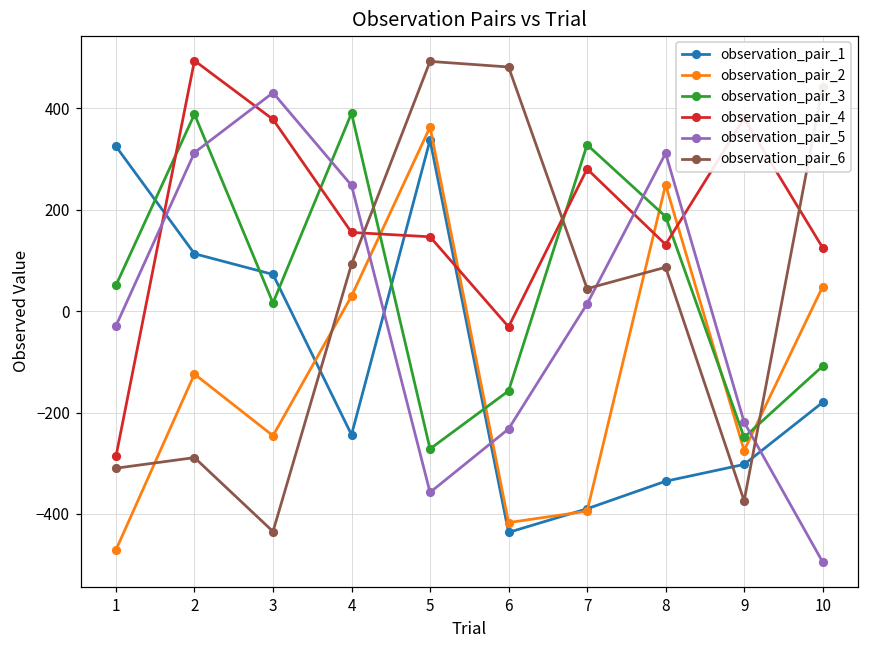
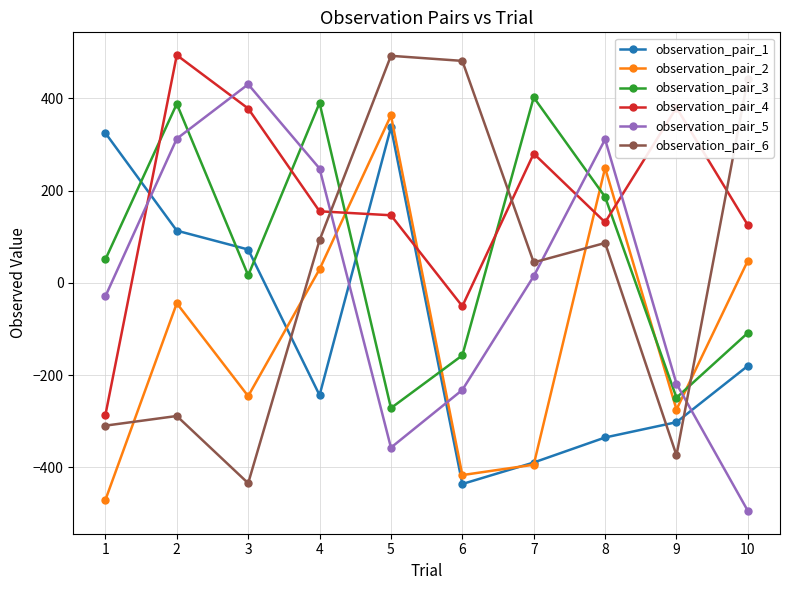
  {
    "observation_pair_1": {
      "1": 330,
      "2": 110,
      "3": 70,
      "4": -240,
      "5": 340,
      "6": -440,
      "8": -340,
      "9": -300,
      "10": -180
    },
    "observation_pair_2": {
      "1": -470,
-     "2": -120,
+     "2": -40,
      "3": -250,
      "4": 30,
      "5": 360,
      "6": -420,
      "8": 250,
      "9": -270,
      "10": 50
    },
    "observation_pair_3": {
      "1": 50,
      "2": 390,
      "3": 20,
      "4": 390,
      "5": -270,
      "6": -160,
-     "7": 330,
+     "7": 400,
      "8": 190,
      "9": -250,
      "10": -110
    },
    "observation_pair_4": {
      "1": -290,
      "2": 490,
      "3": 380,
      "4": 160,
      "5": 150,
-     "6": -30,
+     "6": -50,
      "7": 280,
      "8": 130,
      "10": 130
    },
    "observation_pair_5": {
      "1": -30,
      "2": 310,
      "3": 430,
      "4": 250,
      "5": -360,
      "6": -230,
      "7": 10,
      "8": 310,
      "9": -220,
      "10": -490
    },
    "observation_pair_6": {
      "1": -310,
      "2": -290,
      "3": -430,
      "4": 90,
      "5": 490,
      "6": 480,
      "7": 40,
      "8": 90,
      "9": -370
    }
  }
